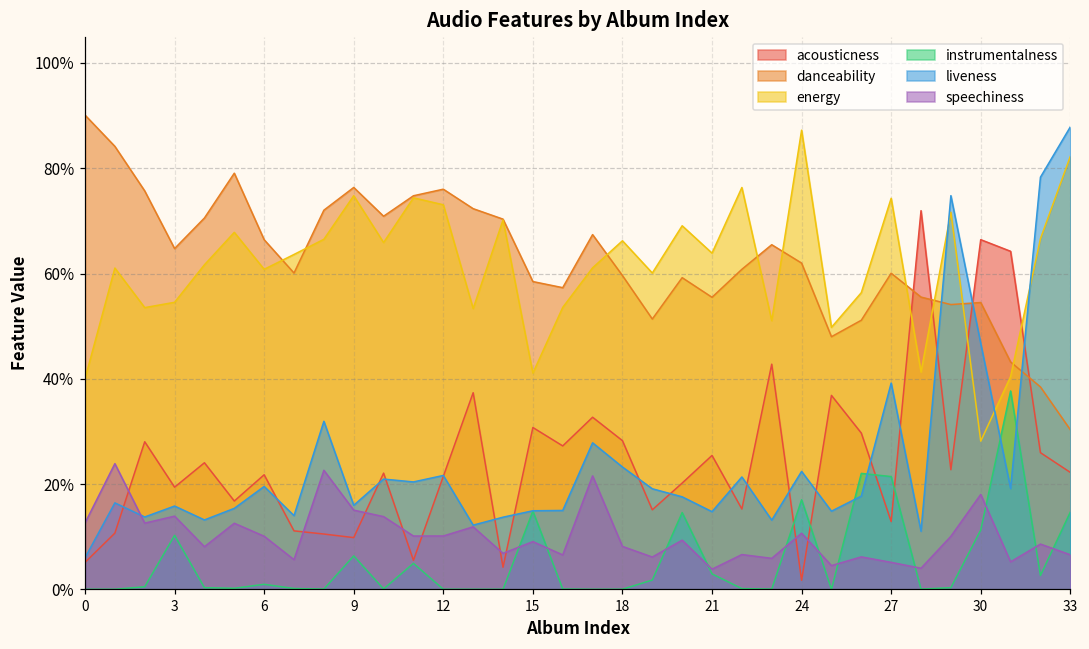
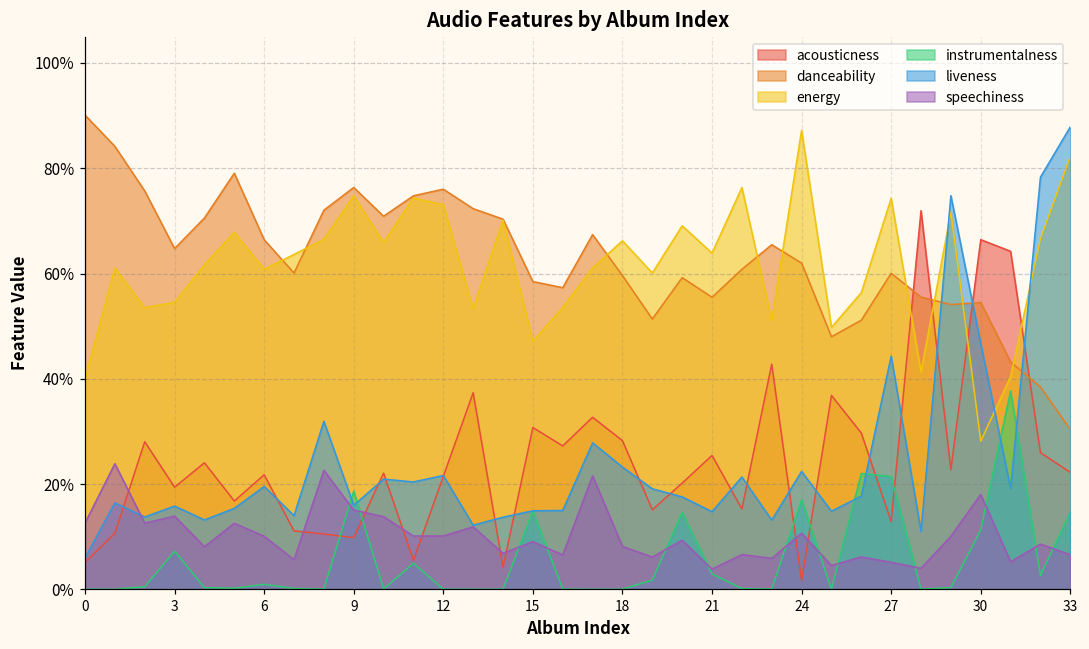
  {
    "energy": {
      "0": "40%",
      "3": "55%",
      "6": "61%",
      "9": "75%",
      "12": "73%",
-     "15": "41%",
+     "15": "47%",
      "18": "66%",
      "21": "64%",
      "24": "87%",
      "27": "74%",
      "30": "28%",
      "33": "82%"
    },
    "instrumentalness": {
      "0": "0%",
-     "3": "10%",
+     "3": "7%",
      "6": "1%",
-     "9": "6%",
+     "9": "19%",
      "12": "0%",
      "18": "0%",
      "21": "3%",
      "24": "17%",
      "27": "21%",
      "30": "11%",
      "33": "15%"
    },
    "liveness": {
      "0": "6%",
      "3": "16%",
      "6": "20%",
      "9": "16%",
      "18": "23%",
      "21": "15%",
      "24": "22%",
-     "27": "39%",
+     "27": "44%",
      "30": "47%",
      "33": "88%"
    },
    "speechiness": {
      "0": "13%",
      "3": "14%",
      "6": "10%",
      "9": "15%",
      "12": "10%",
      "15": "9%",
      "18": "8%",
      "21": "4%",
      "24": "11%",
      "27": "5%",
      "30": "18%",
      "33": "7%"
    }
  }
